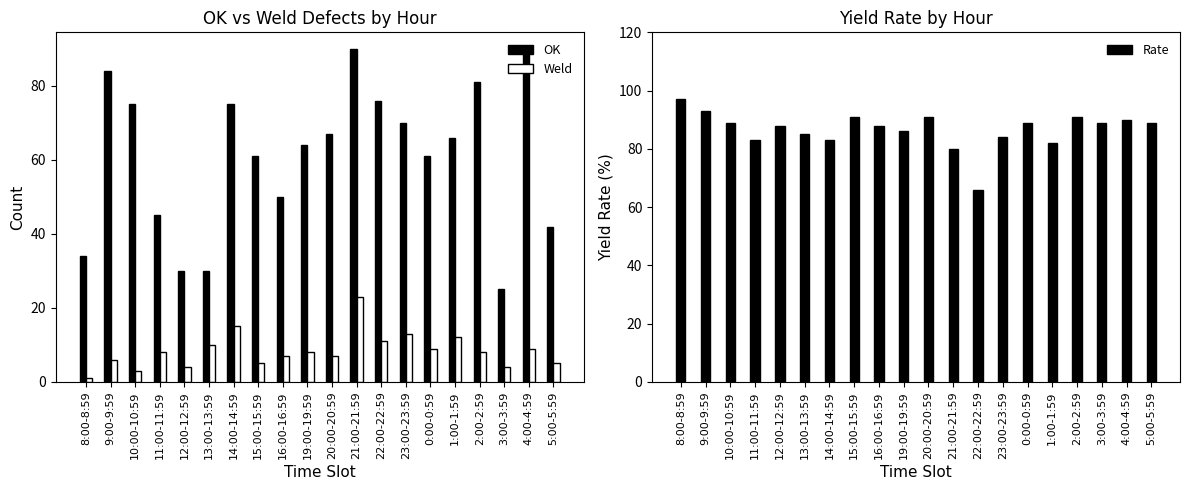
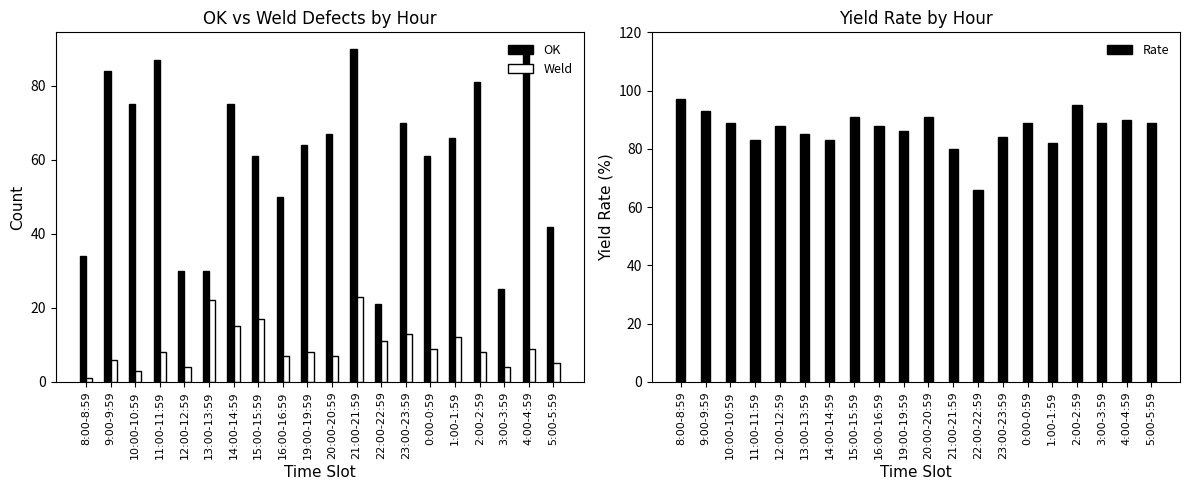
  {
    "OK vs Weld Defects by Hour": {
      "OK": {
        "8:00-8:59": 34,
        "9:00-9:59": 84,
        "10:00-10:59": 75,
-       "11:00-11:59": 45,
+       "11:00-11:59": 87,
        "12:00-12:59": 30,
        "13:00-13:59": 30,
        "14:00-14:59": 75,
        "15:00-15:59": 61,
        "16:00-16:59": 50,
        "19:00-19:59": 64,
        "20:00-20:59": 67,
        "21:00-21:59": 90,
-       "22:00-22:59": 76,
+       "22:00-22:59": 21,
        "23:00-23:59": 70,
        "0:00-0:59": 61,
        "1:00-1:59": 66,
        "2:00-2:59": 81,
        "3:00-3:59": 25,
        "4:00-4:59": 89,
        "5:00-5:59": 42
      },
      "Weld": {
        "8:00-8:59": 1,
        "9:00-9:59": 6,
        "10:00-10:59": 3,
        "11:00-11:59": 8,
        "12:00-12:59": 4,
-       "13:00-13:59": 10,
+       "13:00-13:59": 22,
        "14:00-14:59": 15,
-       "15:00-15:59": 5,
+       "15:00-15:59": 17,
        "16:00-16:59": 7,
        "19:00-19:59": 8,
        "20:00-20:59": 7,
        "21:00-21:59": 23,
        "22:00-22:59": 11,
        "23:00-23:59": 13,
        "0:00-0:59": 9,
        "1:00-1:59": 12,
        "2:00-2:59": 8,
        "3:00-3:59": 4,
        "4:00-4:59": 9,
        "5:00-5:59": 5
      }
    },
    "Yield Rate by Hour": {
      "8:00-8:59": 97,
      "9:00-9:59": 93,
      "10:00-10:59": 89,
      "11:00-11:59": 83,
      "12:00-12:59": 88,
      "13:00-13:59": 85,
      "14:00-14:59": 83,
      "15:00-15:59": 91,
      "16:00-16:59": 88,
      "19:00-19:59": 86,
      "20:00-20:59": 91,
      "21:00-21:59": 80,
      "22:00-22:59": 66,
      "23:00-23:59": 84,
      "0:00-0:59": 89,
      "1:00-1:59": 82,
-     "2:00-2:59": 91,
+     "2:00-2:59": 95,
      "3:00-3:59": 89,
      "4:00-4:59": 90,
      "5:00-5:59": 89
    }
  }
